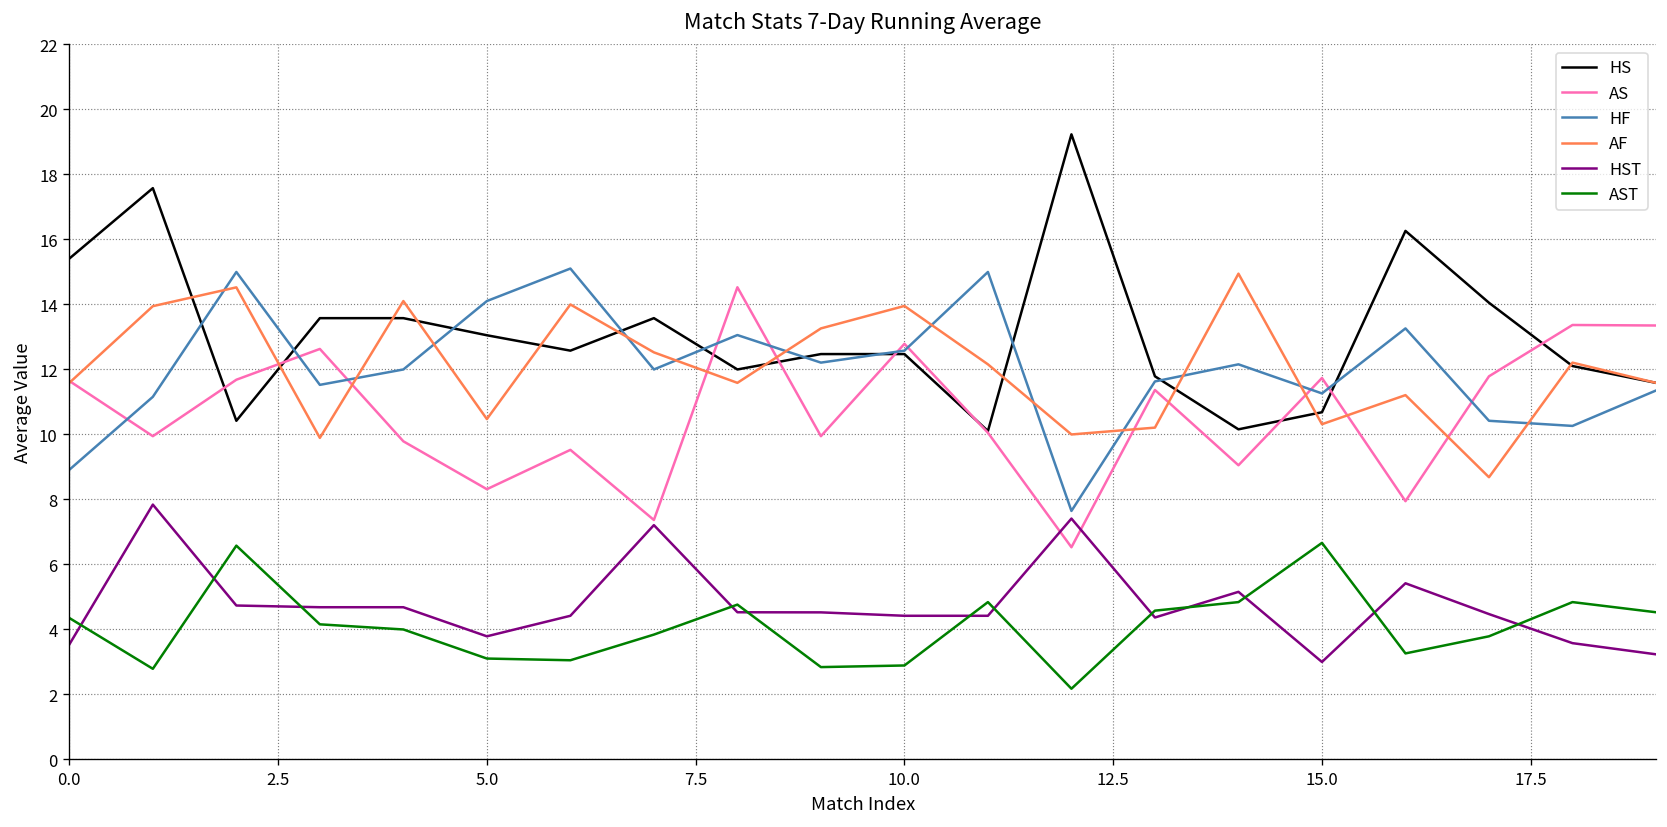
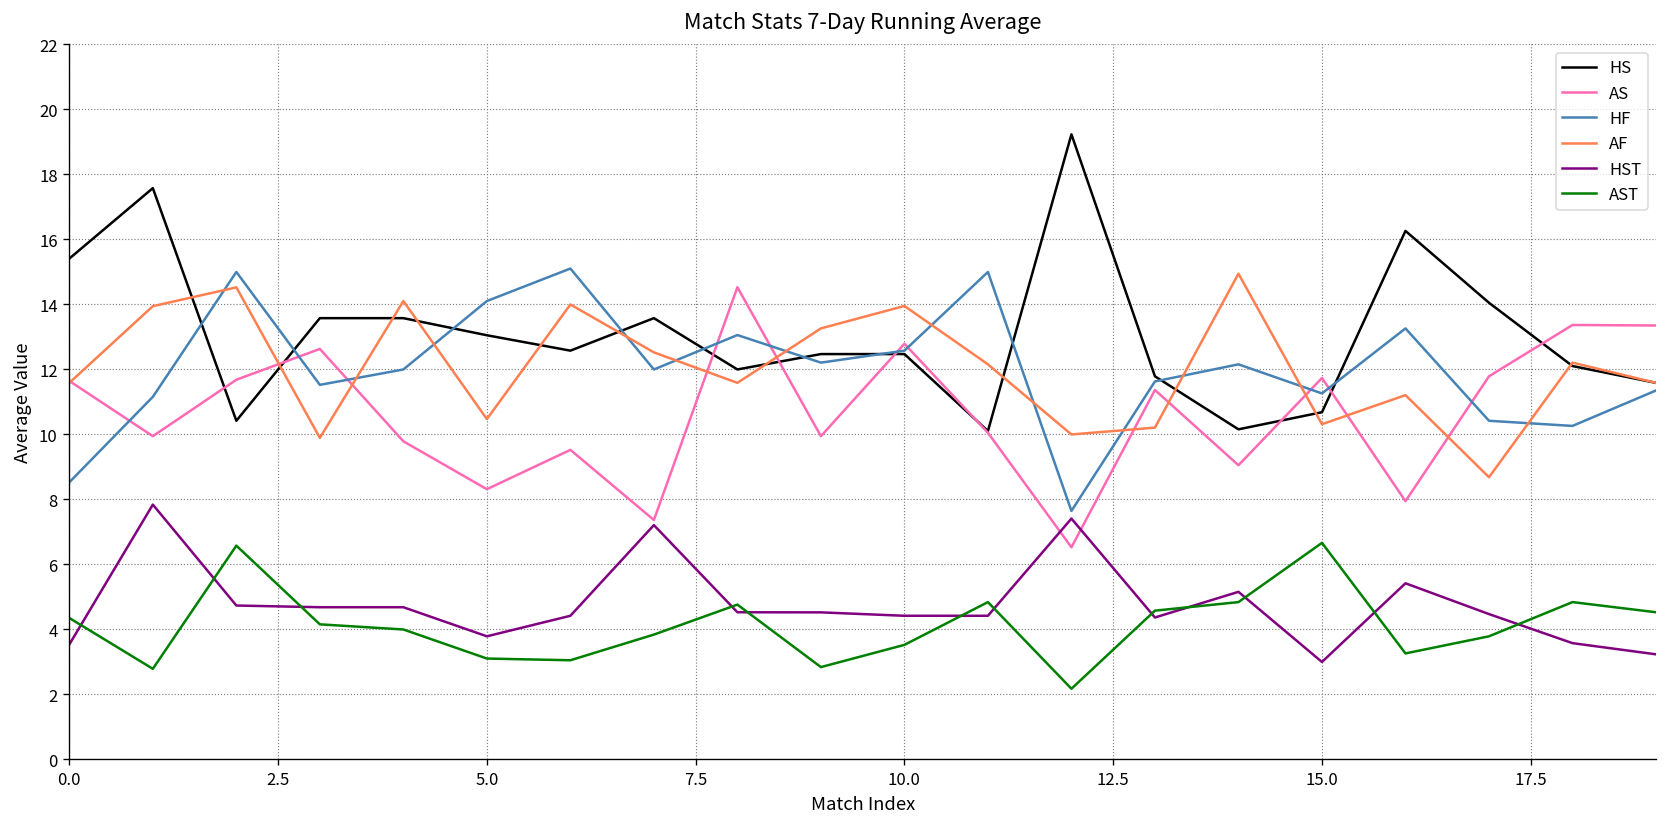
  {
    "HS": {
      "0.0": 15.4,
      "5.0": 13.1,
      "10.0": 12.5,
      "15.0": 10.7
    },
    "AS": {
      "5.0": 8.3,
      "10.0": 12.8,
      "15.0": 11.7
    },
    "HF": {
-     "0.0": 8.9,
+     "0.0": 8.5,
      "5.0": 14.1,
      "10.0": 12.6,
      "15.0": 11.3
    },
    "AF": {
      "5.0": 10.5,
      "10.0": 14.0,
      "15.0": 10.3
    },
    "HST": {
      "0.0": 3.5,
      "5.0": 3.8,
      "10.0": 4.4,
      "15.0": 3.0
    },
    "AST": {
      "0.0": 4.4,
      "5.0": 3.1,
-     "10.0": 2.9,
+     "10.0": 3.5,
      "15.0": 6.7
    }
  }
